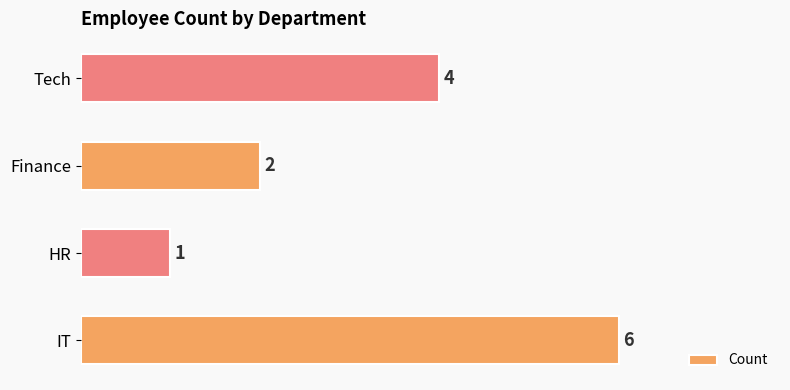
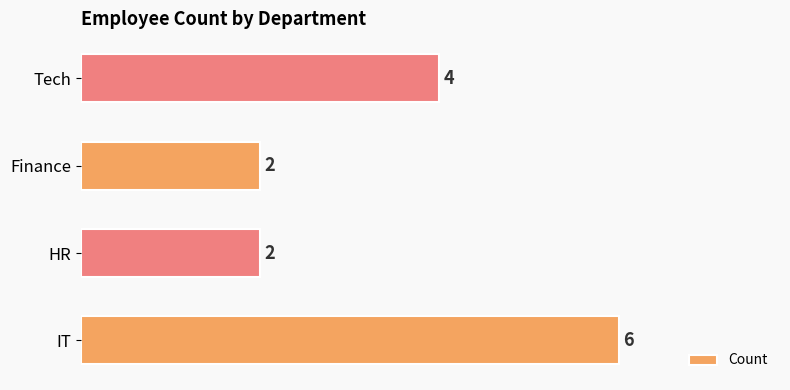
  {
    "Tech": 4,
    "Finance": 2,
-   "HR": 1,
+   "HR": 2,
    "IT": 6
  }
